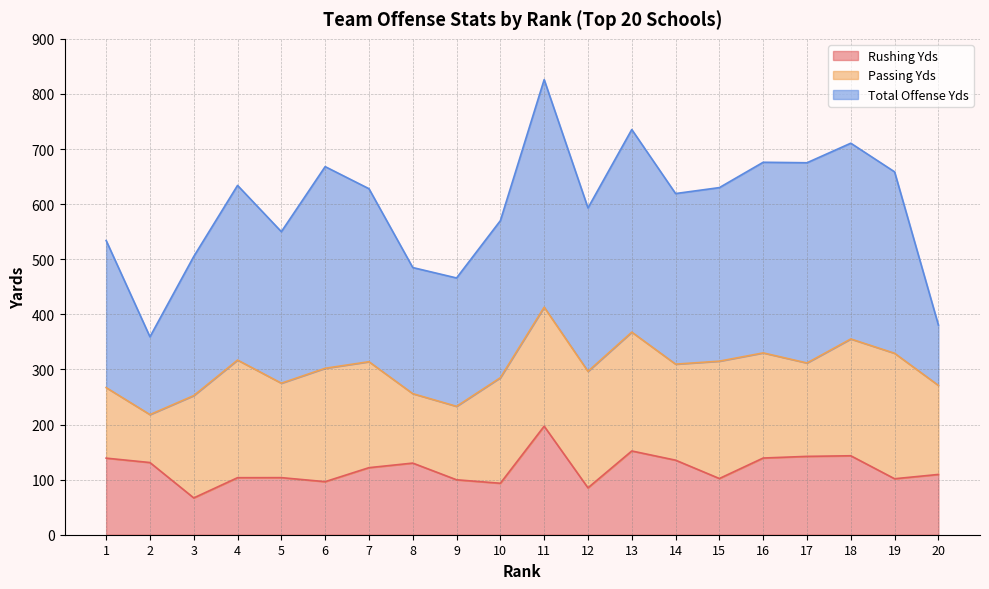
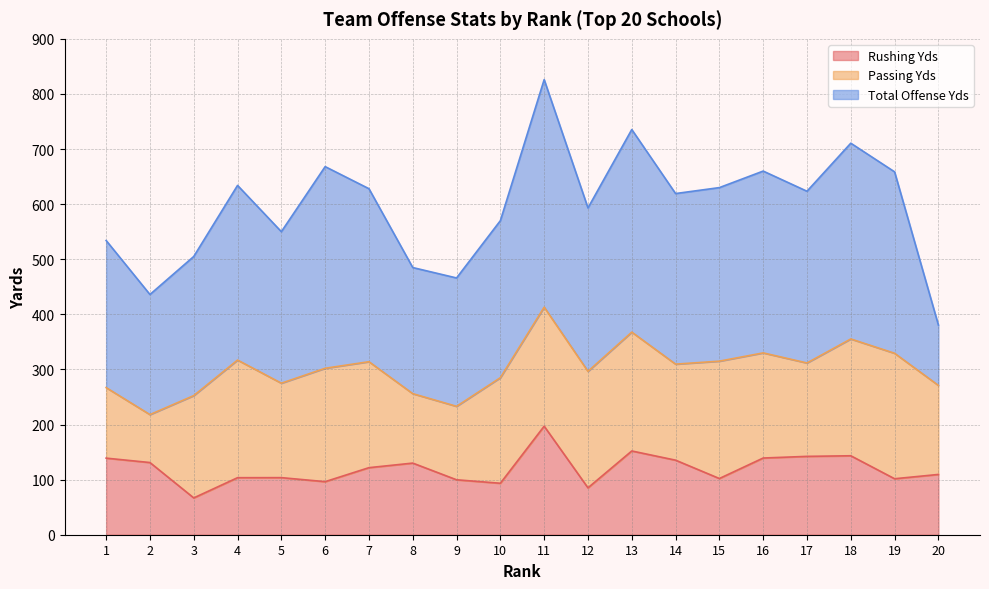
  {
    "Total Offense Yds": {
      "1": 270,
-     "2": 140,
+     "2": 220,
      "3": 250,
      "4": 320,
      "5": 280,
      "6": 370,
      "7": 310,
      "8": 230,
      "9": 230,
      "10": 290,
      "11": 410,
      "12": 300,
      "13": 370,
      "14": 310,
      "15": 320,
-     "16": 350,
-     "17": 360,
+     "16": 330,
+     "17": 310,
      "18": 360,
      "19": 330,
      "20": 110
    }
  }
